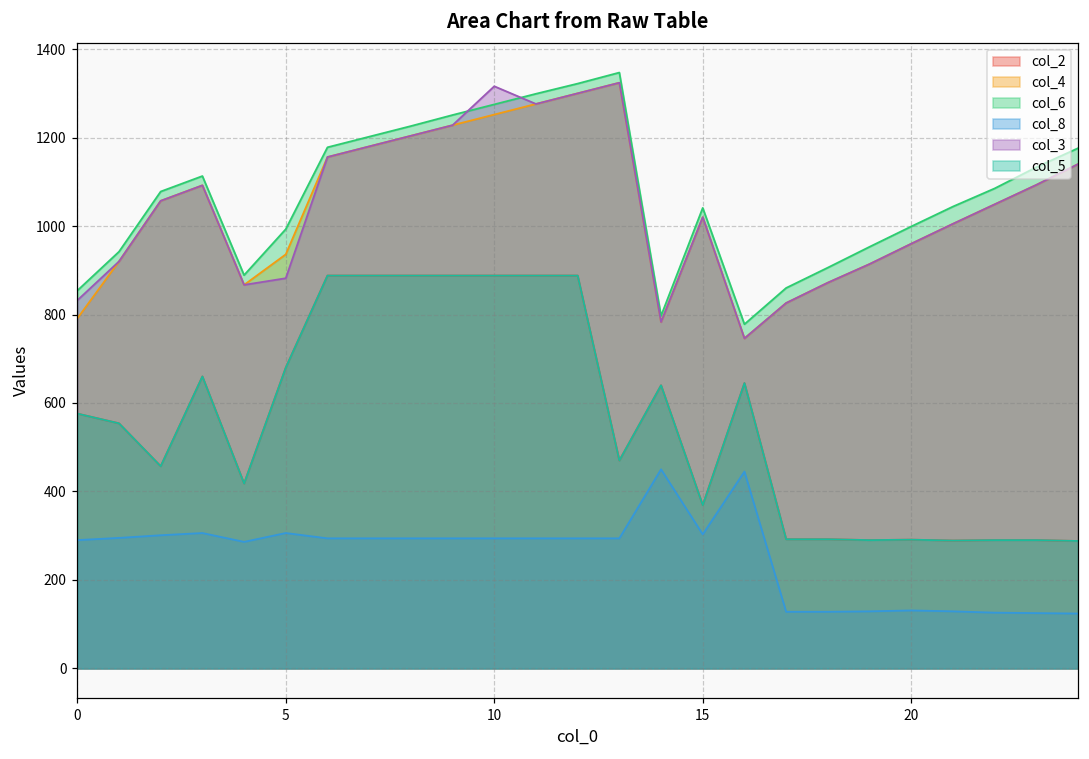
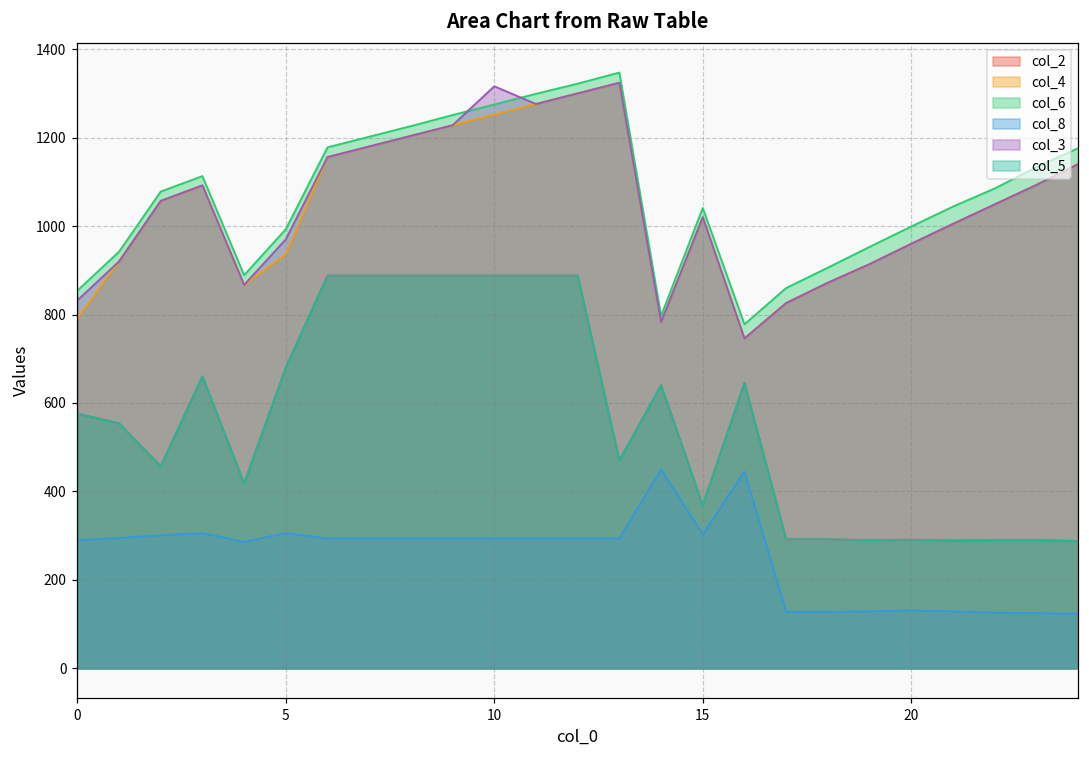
  {
    "col_4": {
      "0": 790,
      "5": 940,
      "10": 1250
    },
    "col_3": {
      "0": 830,
-     "5": 880,
+     "5": 970,
      "10": 1320
    }
  }
